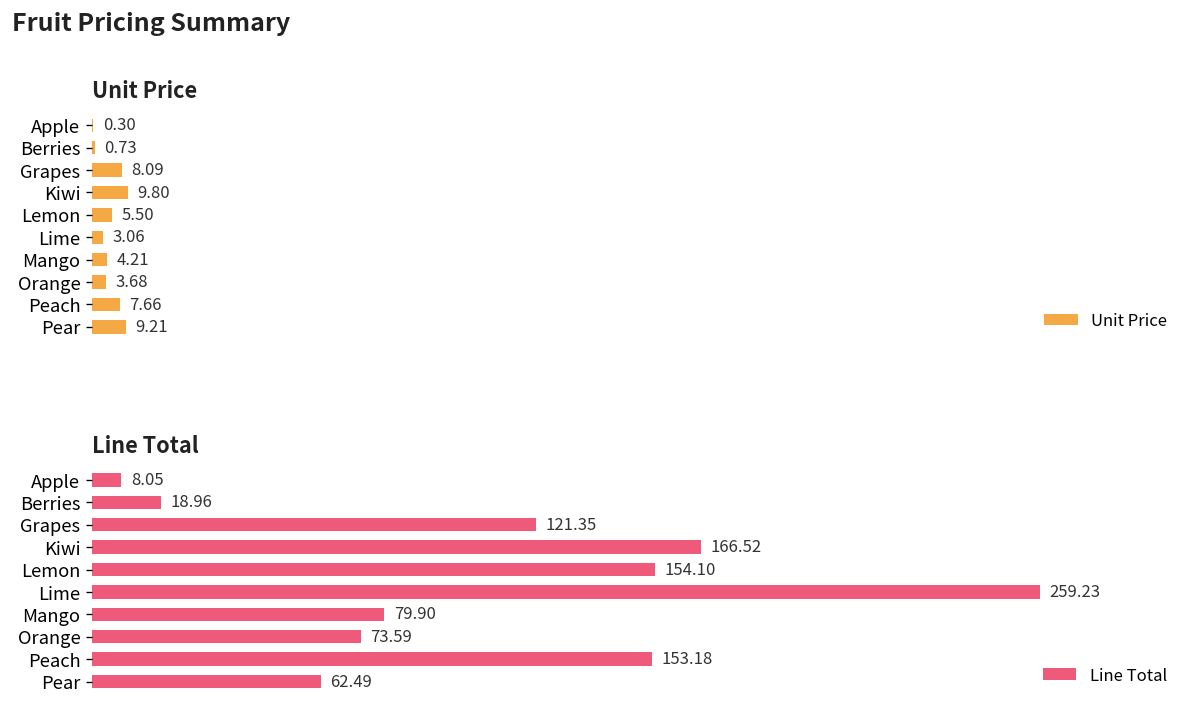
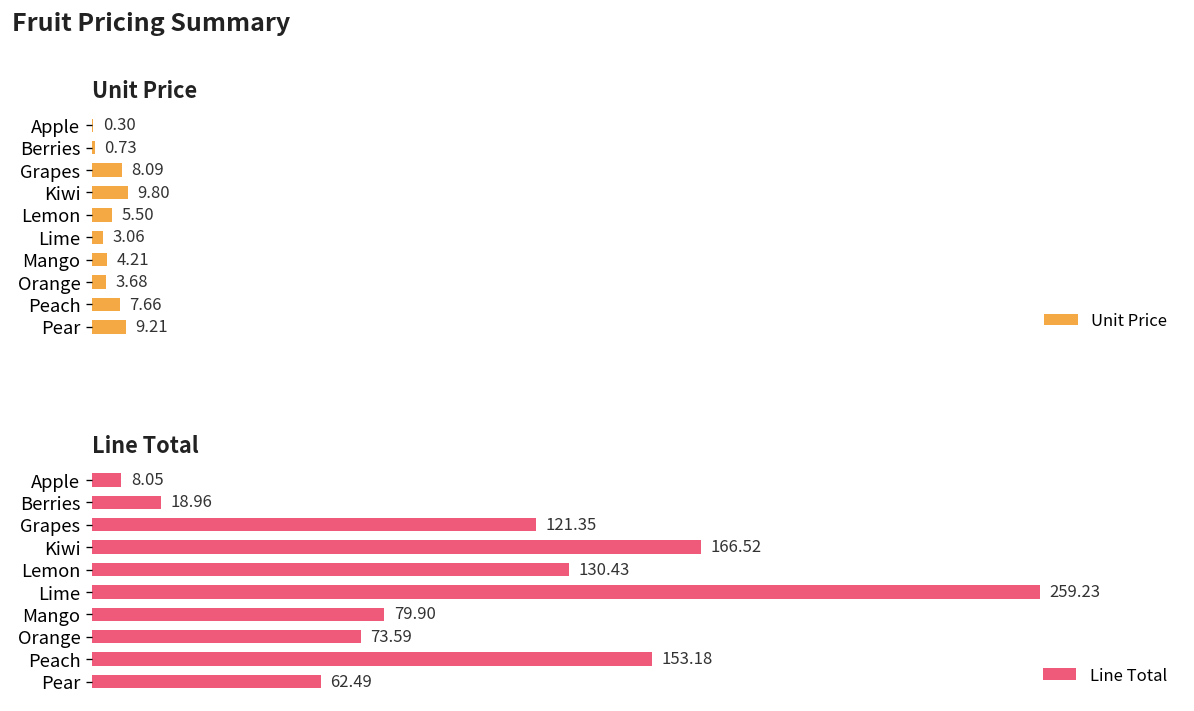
  {
    "Unit Price": {
      "Apple": 0.30,
      "Berries": 0.73,
      "Grapes": 8.09,
      "Kiwi": 9.80,
      "Lemon": 5.50,
      "Lime": 3.06,
      "Mango": 4.21,
      "Orange": 3.68,
      "Peach": 7.66,
      "Pear": 9.21
    },
    "Line Total": {
      "Apple": 8.05,
      "Berries": 18.96,
      "Grapes": 121.35,
      "Kiwi": 166.52,
-     "Lemon": 154.10,
+     "Lemon": 130.43,
      "Lime": 259.23,
      "Mango": 79.90,
      "Orange": 73.59,
      "Peach": 153.18,
      "Pear": 62.49
    }
  }
